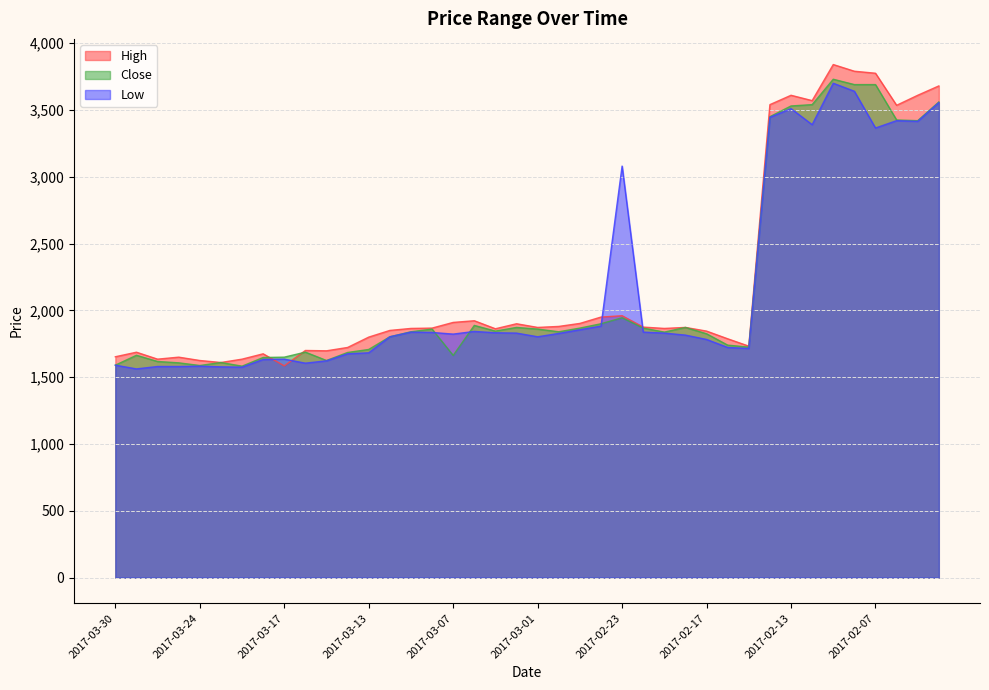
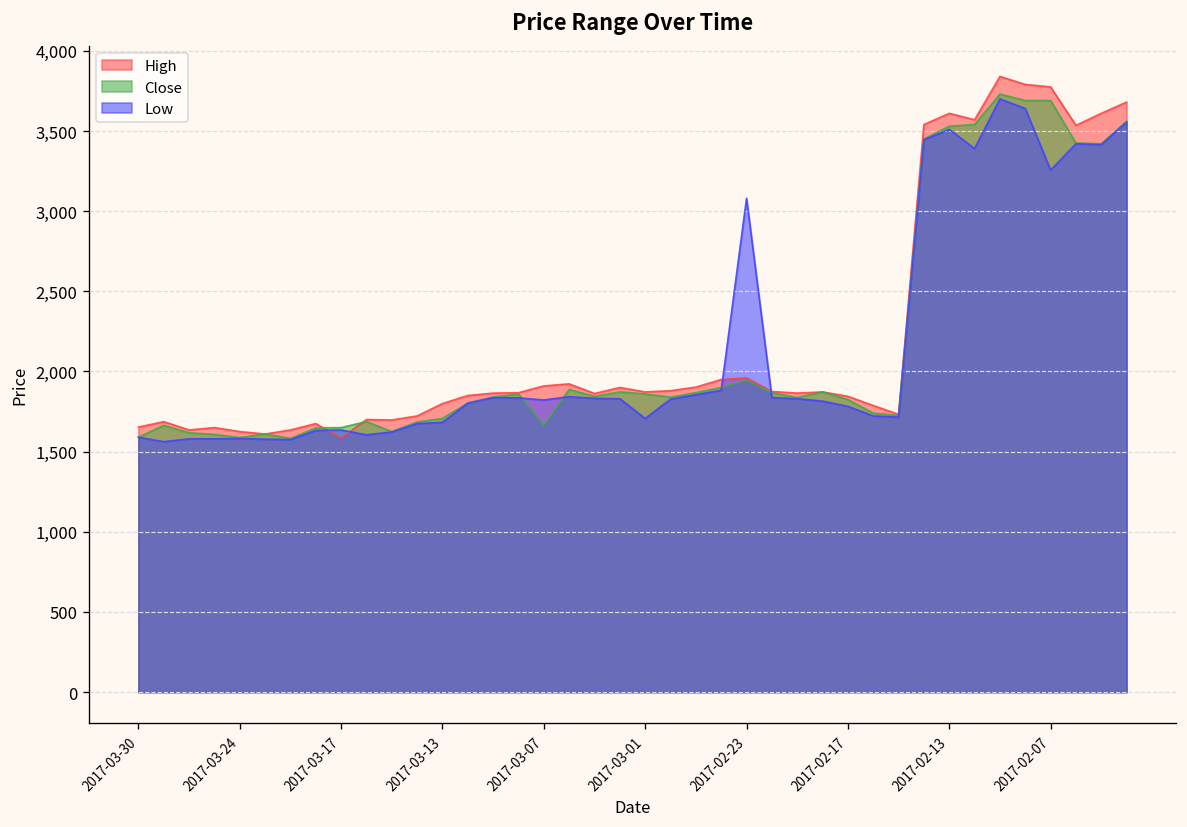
  {
    "High": {
      "2017-03-30": "1,650",
      "2017-03-24": "1,630",
      "2017-03-17": "1,580",
      "2017-03-13": "1,800",
      "2017-03-07": "1,910",
      "2017-02-17": "1,850",
      "2017-02-13": "3,610",
      "2017-02-07": "3,780"
    },
    "Close": {
      "2017-03-13": "1,710",
      "2017-03-07": "1,660",
      "2017-02-17": "1,830",
      "2017-02-13": "3,530",
      "2017-02-07": "3,690"
    },
    "Low": {
      "2017-03-13": "1,680",
      "2017-03-07": "1,820",
-     "2017-03-01": "1,800",
+     "2017-03-01": "1,710",
      "2017-02-23": "3,080",
      "2017-02-17": "1,780",
      "2017-02-13": "3,510",
-     "2017-02-07": "3,370"
+     "2017-02-07": "3,260"
    }
  }
